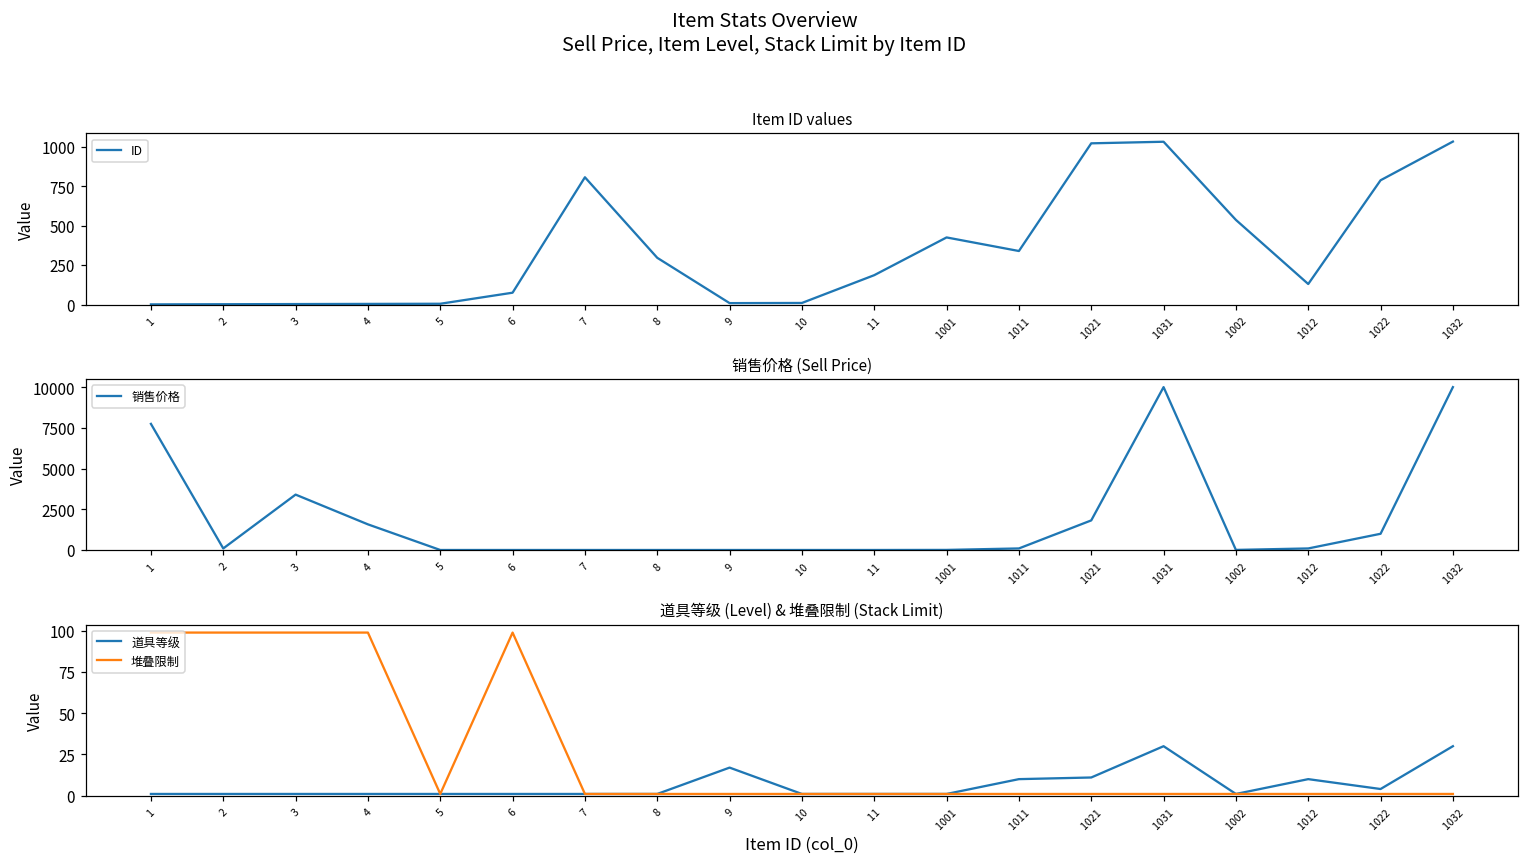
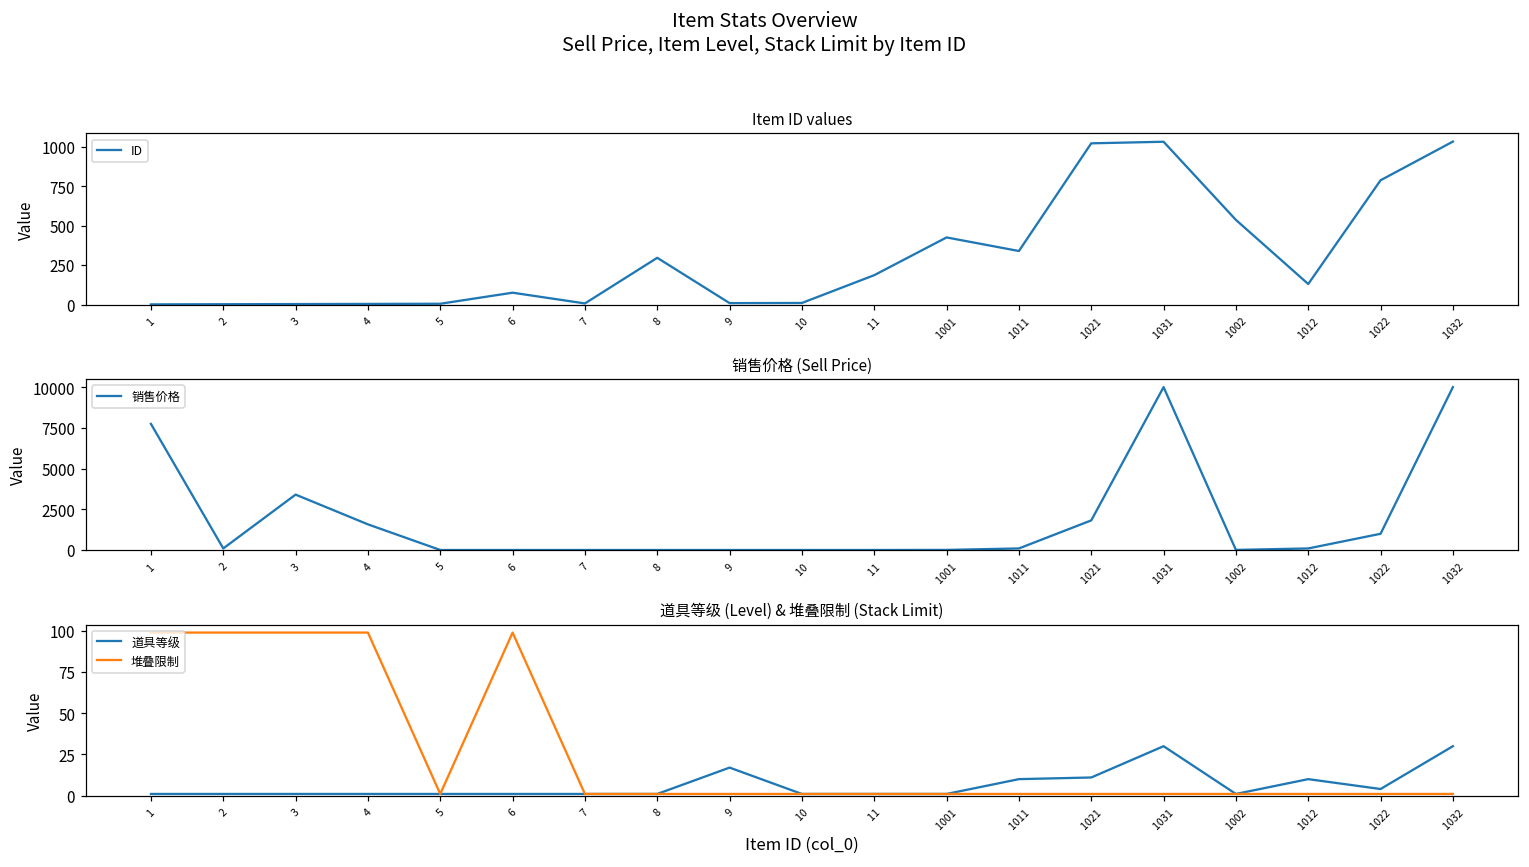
  {
    "Item ID values": {
      "1": 0,
      "2": 0,
      "3": 0,
      "4": 0,
      "5": 10,
      "6": 80,
-     "7": 810,
+     "7": 10,
      "8": 300,
      "9": 10,
      "10": 10,
      "11": 190,
      "1001": 430,
      "1011": 340,
      "1021": 1020,
      "1031": 1030,
      "1002": 540,
      "1012": 130,
      "1022": 790,
      "1032": 1030
    },
    "销售价格 (Sell Price)": {
      "1": 7700,
      "2": 100,
      "3": 3400,
      "4": 1600,
      "5": 0,
      "6": 0,
      "7": 0,
      "8": 0,
      "9": 0,
      "10": 0,
      "11": 0,
      "1001": 0,
      "1011": 100,
      "1021": 1800,
      "1031": 10000,
      "1002": 0,
      "1012": 100,
      "1022": 1000,
      "1032": 10000
    },
    "道具等级 (Level) & 堆叠限制 (Stack Limit)": {
      "道具等级": {
        "1": 1,
        "2": 1,
        "3": 1,
        "4": 1,
        "6": 1,
        "9": 17,
        "1011": 10,
        "1021": 11,
        "1031": 30,
        "1012": 10,
        "1022": 4,
        "1032": 30
      },
      "堆叠限制": {
        "2": 99,
        "3": 99,
        "4": 99,
        "6": 99,
        "9": 1,
        "1011": 1,
        "1021": 1,
        "1031": 1,
        "1012": 1,
        "1022": 1,
        "1032": 1
      }
    }
  }
